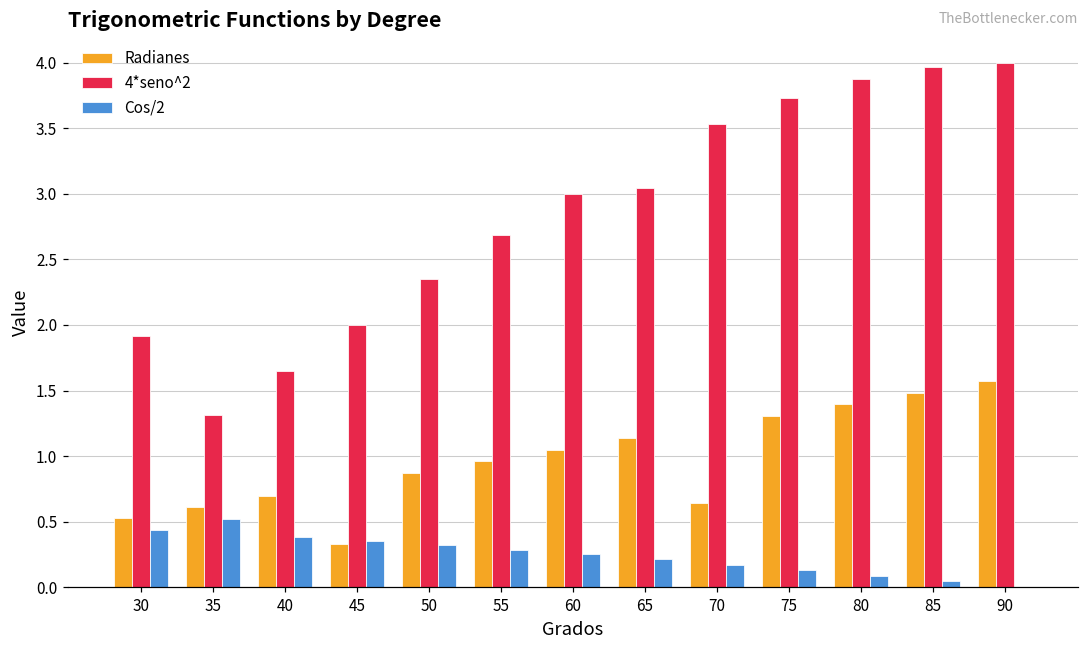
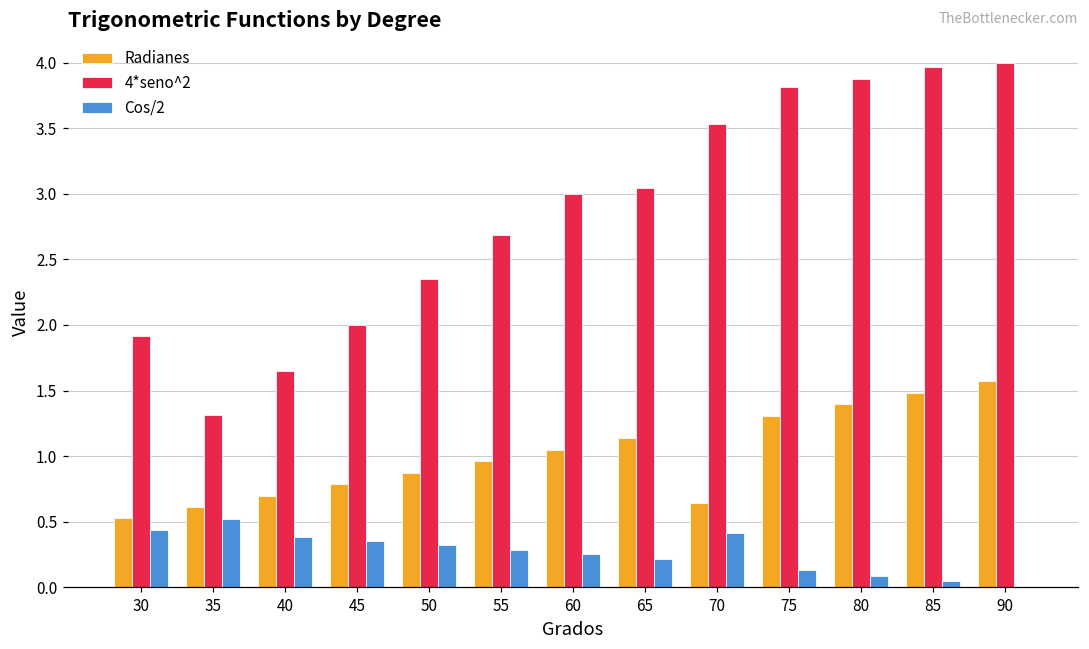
  {
    "Radianes": {
      "30": 0.52,
      "35": 0.61,
      "40": 0.70,
-     "45": 0.33,
+     "45": 0.79,
      "50": 0.87,
      "55": 0.96,
      "60": 1.05,
      "65": 1.13,
      "70": 0.64,
      "75": 1.31,
      "80": 1.40,
      "85": 1.48,
      "90": 1.57
    },
    "4*seno^2": {
      "30": 1.91,
      "35": 1.32,
      "40": 1.65,
      "45": 2.00,
      "50": 2.35,
      "55": 2.68,
      "60": 3.00,
      "65": 3.05,
      "70": 3.53,
-     "75": 3.73,
+     "75": 3.82,
      "80": 3.88,
      "85": 3.97,
      "90": 4.00
    },
    "Cos/2": {
      "30": 0.43,
      "35": 0.52,
      "40": 0.38,
      "45": 0.35,
      "50": 0.32,
      "55": 0.29,
      "60": 0.25,
      "65": 0.21,
-     "70": 0.17,
+     "70": 0.41,
      "75": 0.13,
      "80": 0.09,
      "85": 0.04
    }
  }
